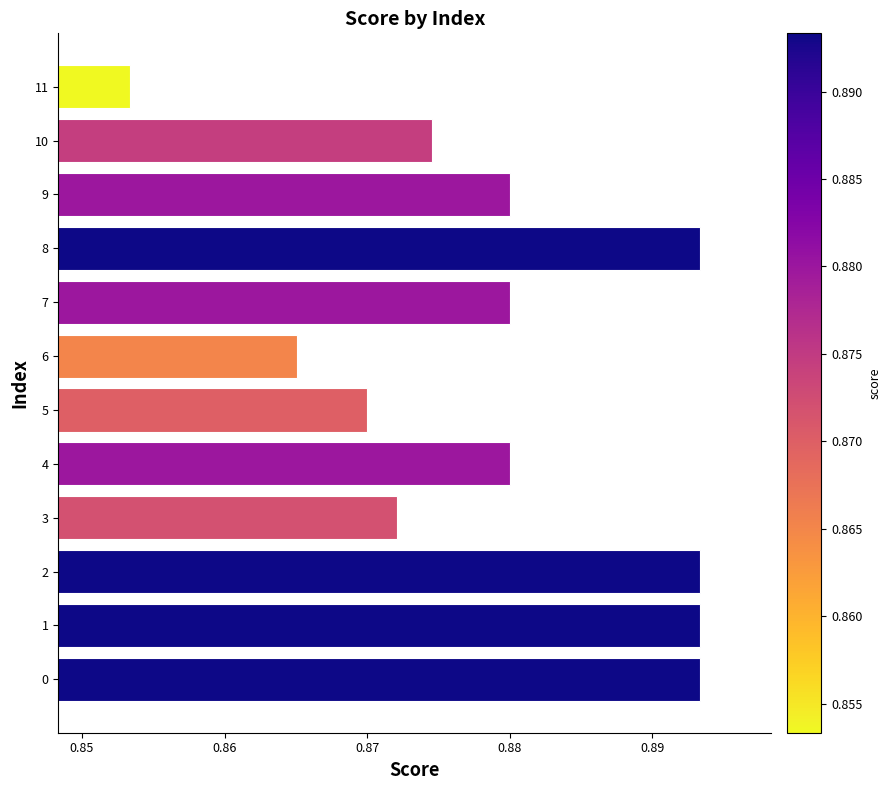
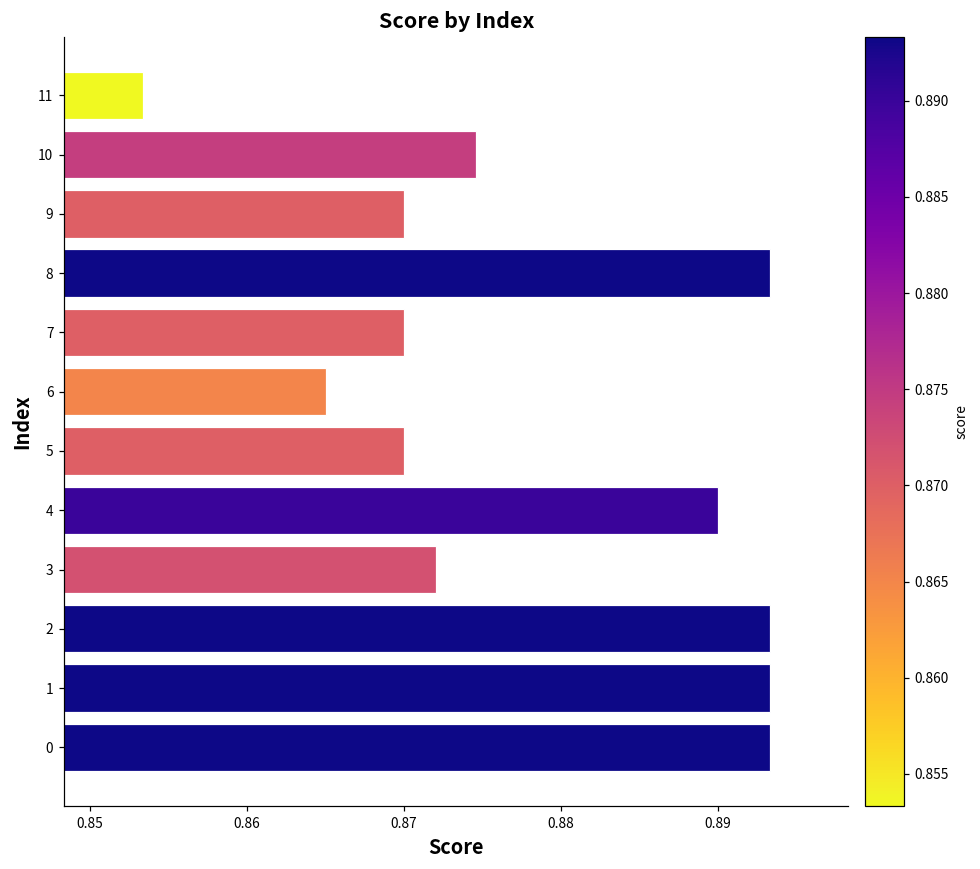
  {
    "11": 0.8533,
    "10": 0.8746,
-   "9": 0.88,
+   "9": 0.87,
    "8": 0.8933,
-   "7": 0.88,
+   "7": 0.87,
    "6": 0.8651,
    "5": 0.87,
-   "4": 0.88,
+   "4": 0.89,
    "3": 0.8721,
    "2": 0.8933,
    "1": 0.8933,
    "0": 0.8933
  }
